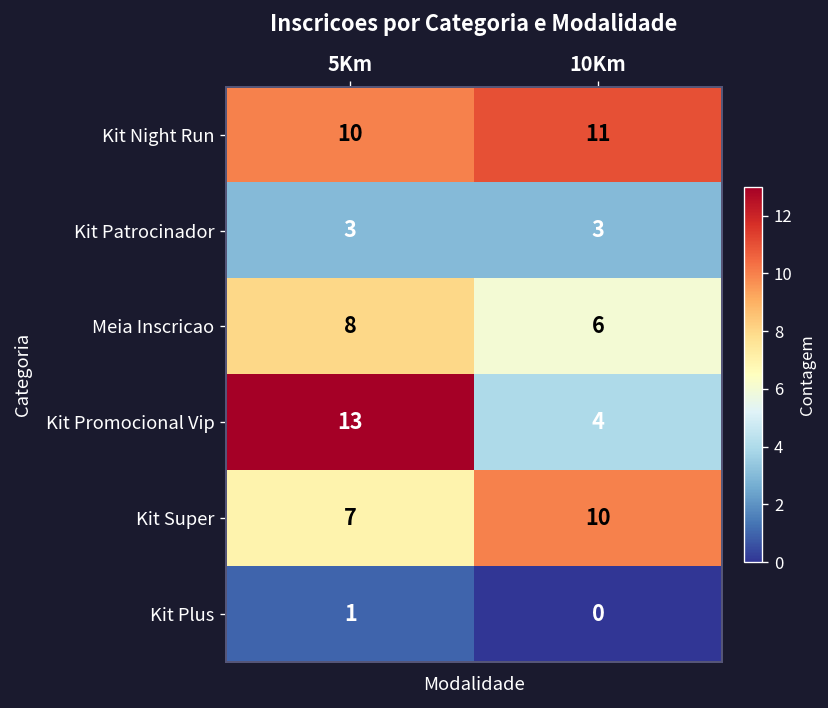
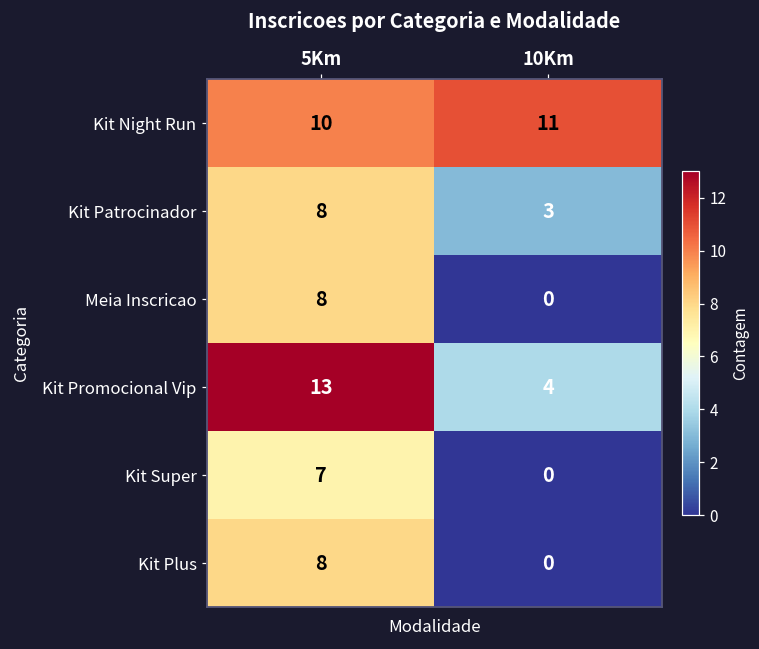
  {
    "Kit Night Run": {
      "5Km": 10,
      "10Km": 11
    },
    "Kit Patrocinador": {
-     "5Km": 3,
+     "5Km": 8,
      "10Km": 3
    },
    "Meia Inscricao": {
      "5Km": 8,
-     "10Km": 6
+     "10Km": 0
    },
    "Kit Promocional Vip": {
      "5Km": 13,
      "10Km": 4
    },
    "Kit Super": {
      "5Km": 7,
-     "10Km": 10
+     "10Km": 0
    },
    "Kit Plus": {
-     "5Km": 1,
+     "5Km": 8,
      "10Km": 0
    }
  }
